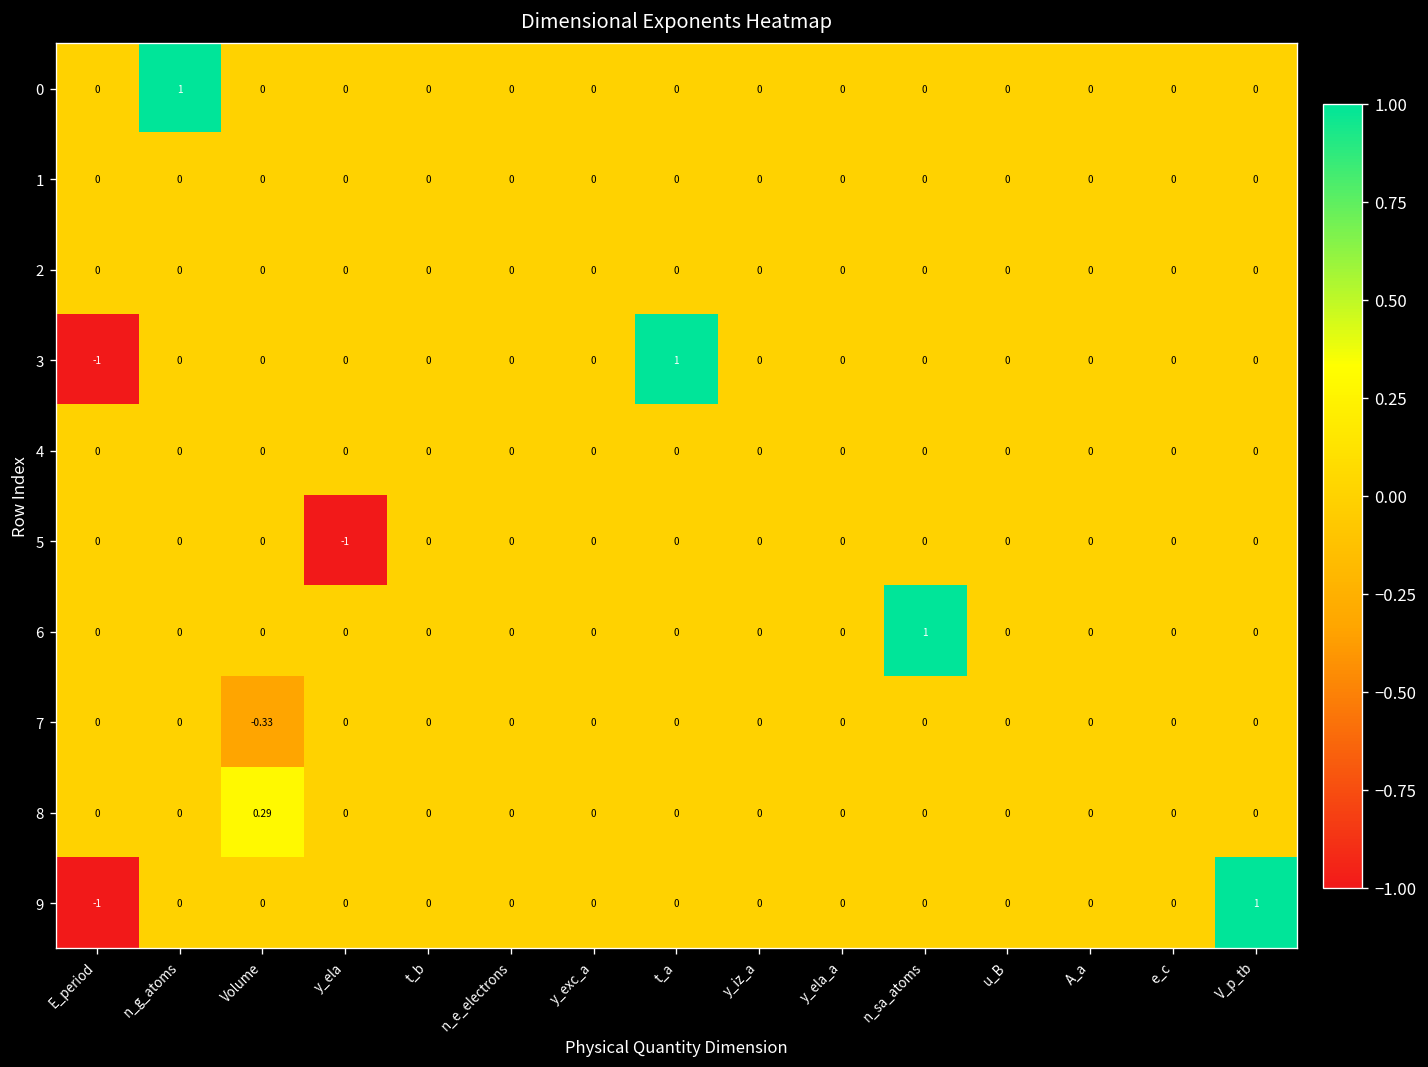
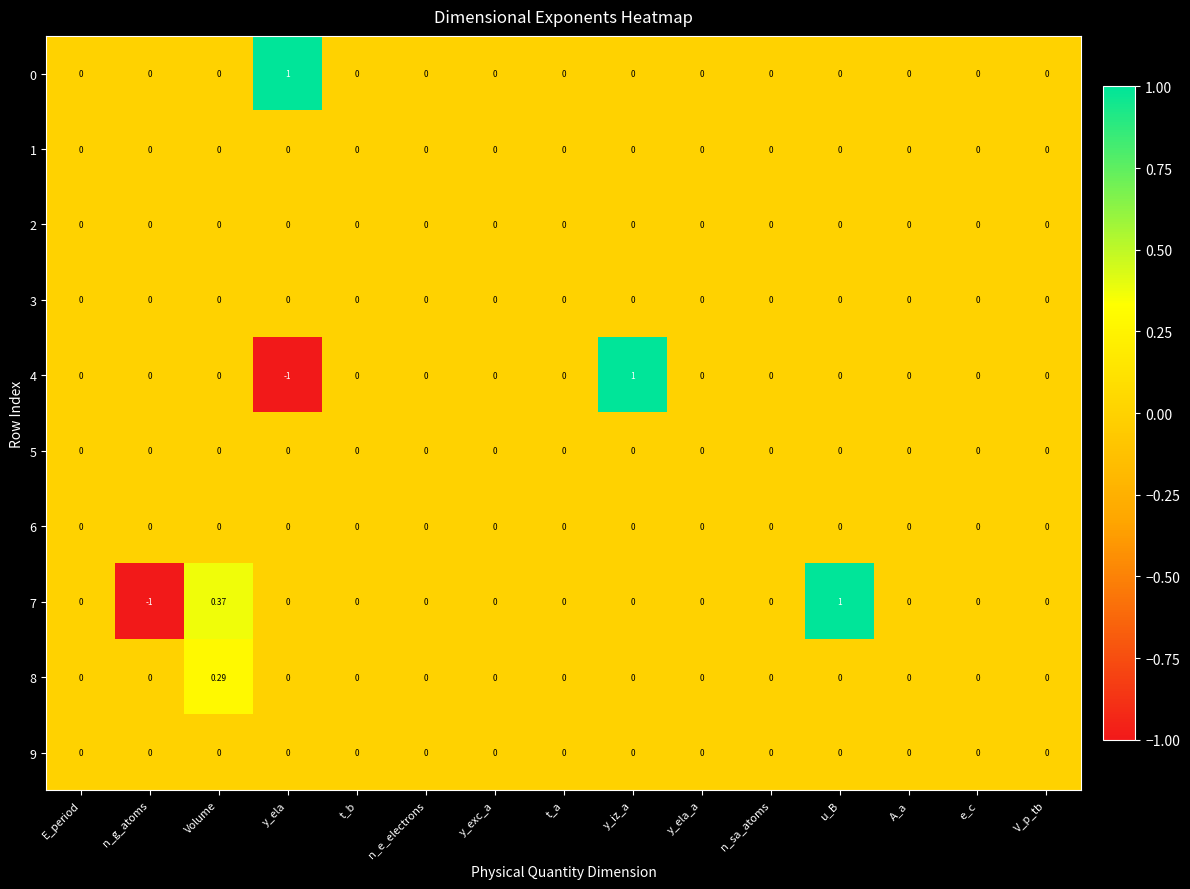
  {
    "0": {
      "E_period": 0,
-     "n_g_atoms": 1,
+     "n_g_atoms": 0,
      "Volume": 0,
-     "y_ela": 0,
+     "y_ela": 1,
      "t_b": 0,
      "n_e_electrons": 0,
      "y_exc_a": 0,
      "t_a": 0,
      "y_iz_a": 0,
      "y_ela_a": 0,
      "n_sa_atoms": 0,
      "u_B": 0,
      "A_a": 0,
      "e_c": 0,
      "V_p_tb": 0
    },
    "1": {
      "E_period": 0,
      "n_g_atoms": 0,
      "Volume": 0,
      "y_ela": 0,
      "t_b": 0,
      "n_e_electrons": 0,
      "y_exc_a": 0,
      "t_a": 0,
      "y_iz_a": 0,
      "y_ela_a": 0,
      "n_sa_atoms": 0,
      "u_B": 0,
      "A_a": 0,
      "e_c": 0,
      "V_p_tb": 0
    },
    "2": {
      "E_period": 0,
      "n_g_atoms": 0,
      "Volume": 0,
      "y_ela": 0,
      "t_b": 0,
      "n_e_electrons": 0,
      "y_exc_a": 0,
      "t_a": 0,
      "y_iz_a": 0,
      "y_ela_a": 0,
      "n_sa_atoms": 0,
      "u_B": 0,
      "A_a": 0,
      "e_c": 0,
      "V_p_tb": 0
    },
    "3": {
-     "E_period": -1,
+     "E_period": 0,
      "n_g_atoms": 0,
      "Volume": 0,
      "y_ela": 0,
      "t_b": 0,
      "n_e_electrons": 0,
      "y_exc_a": 0,
-     "t_a": 1,
+     "t_a": 0,
      "y_iz_a": 0,
      "y_ela_a": 0,
      "n_sa_atoms": 0,
      "u_B": 0,
      "A_a": 0,
      "e_c": 0,
      "V_p_tb": 0
    },
    "4": {
      "E_period": 0,
      "n_g_atoms": 0,
      "Volume": 0,
-     "y_ela": 0,
+     "y_ela": -1,
      "t_b": 0,
      "n_e_electrons": 0,
      "y_exc_a": 0,
      "t_a": 0,
-     "y_iz_a": 0,
+     "y_iz_a": 1,
      "y_ela_a": 0,
      "n_sa_atoms": 0,
      "u_B": 0,
      "A_a": 0,
      "e_c": 0,
      "V_p_tb": 0
    },
    "5": {
      "E_period": 0,
      "n_g_atoms": 0,
      "Volume": 0,
-     "y_ela": -1,
+     "y_ela": 0,
      "t_b": 0,
      "n_e_electrons": 0,
      "y_exc_a": 0,
      "t_a": 0,
      "y_iz_a": 0,
      "y_ela_a": 0,
      "n_sa_atoms": 0,
      "u_B": 0,
      "A_a": 0,
      "e_c": 0,
      "V_p_tb": 0
    },
    "6": {
      "E_period": 0,
      "n_g_atoms": 0,
      "Volume": 0,
      "y_ela": 0,
      "t_b": 0,
      "n_e_electrons": 0,
      "y_exc_a": 0,
      "t_a": 0,
      "y_iz_a": 0,
      "y_ela_a": 0,
-     "n_sa_atoms": 1,
+     "n_sa_atoms": 0,
      "u_B": 0,
      "A_a": 0,
      "e_c": 0,
      "V_p_tb": 0
    },
    "7": {
      "E_period": 0,
-     "n_g_atoms": 0,
-     "Volume": -0.33,
+     "n_g_atoms": -1,
+     "Volume": 0.37,
      "y_ela": 0,
      "t_b": 0,
      "n_e_electrons": 0,
      "y_exc_a": 0,
      "t_a": 0,
      "y_iz_a": 0,
      "y_ela_a": 0,
      "n_sa_atoms": 0,
-     "u_B": 0,
+     "u_B": 1,
      "A_a": 0,
      "e_c": 0,
      "V_p_tb": 0
    },
    "8": {
      "E_period": 0,
      "n_g_atoms": 0,
      "Volume": 0.29,
      "y_ela": 0,
      "t_b": 0,
      "n_e_electrons": 0,
      "y_exc_a": 0,
      "t_a": 0,
      "y_iz_a": 0,
      "y_ela_a": 0,
      "n_sa_atoms": 0,
      "u_B": 0,
      "A_a": 0,
      "e_c": 0,
      "V_p_tb": 0
    },
    "9": {
-     "E_period": -1,
+     "E_period": 0,
      "n_g_atoms": 0,
      "Volume": 0,
      "y_ela": 0,
      "t_b": 0,
      "n_e_electrons": 0,
      "y_exc_a": 0,
      "t_a": 0,
      "y_iz_a": 0,
      "y_ela_a": 0,
      "n_sa_atoms": 0,
      "u_B": 0,
      "A_a": 0,
      "e_c": 0,
-     "V_p_tb": 1
+     "V_p_tb": 0
    }
  }
